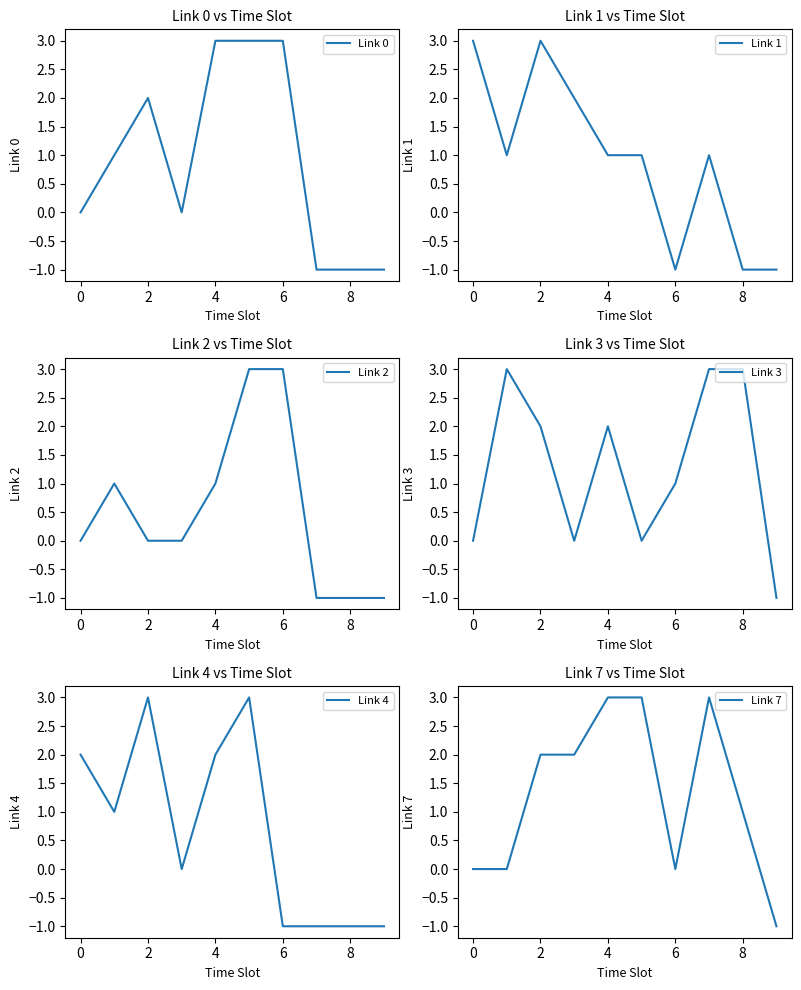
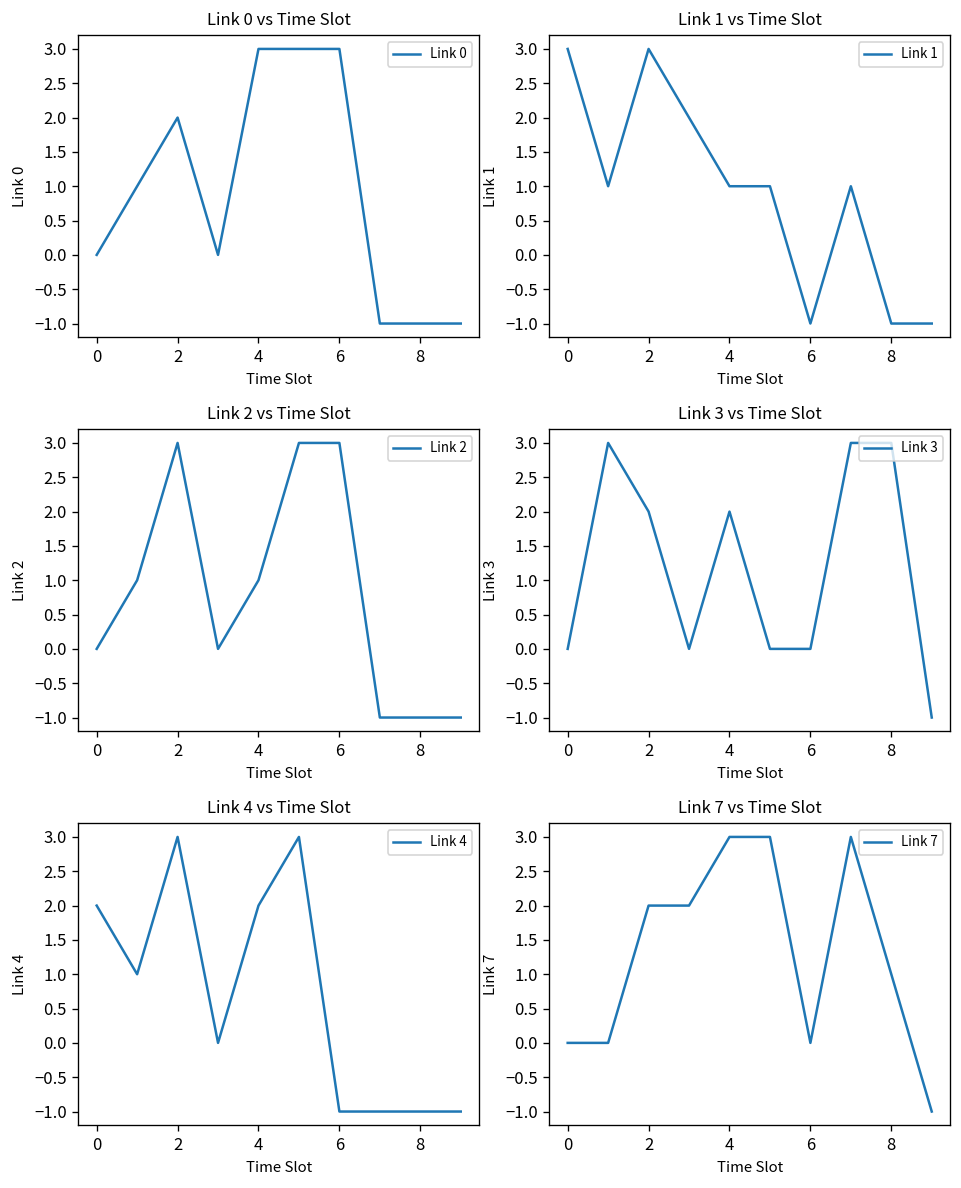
  {
    "Link 0 vs Time Slot": {
      "0": 0.0,
      "2": 2.0,
      "4": 3.0,
      "6": 3.0,
      "8": -1.0
    },
    "Link 1 vs Time Slot": {
      "0": 3.0,
      "2": 3.0,
      "4": 1.0,
      "6": -1.0,
      "8": -1.0
    },
    "Link 2 vs Time Slot": {
      "0": 0,
-     "2": 0,
+     "2": 3,
      "4": 1,
      "6": 3,
      "8": -1
    },
    "Link 3 vs Time Slot": {
      "0": 0,
      "2": 2,
      "4": 2,
-     "6": 1
+     "6": 0
    },
    "Link 4 vs Time Slot": {
      "0": 2.0,
      "2": 3.0,
      "4": 2.0,
      "6": -1.0,
      "8": -1.0
    },
    "Link 7 vs Time Slot": {
      "0": 0.0,
      "2": 2.0,
      "4": 3.0,
      "6": 0.0,
      "8": 1.0
    }
  }
